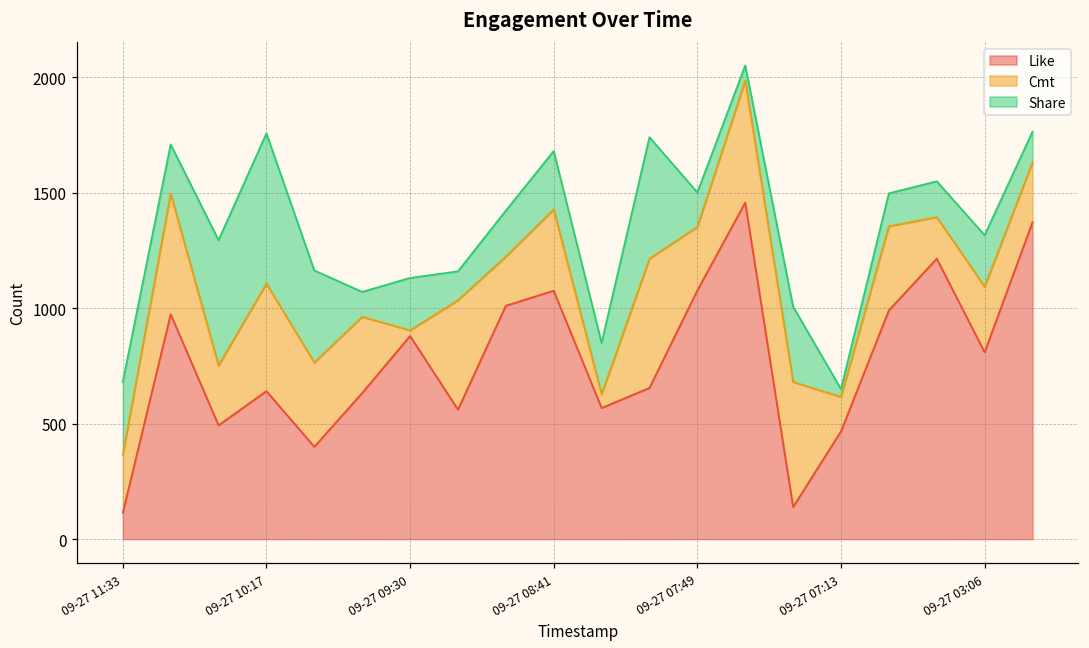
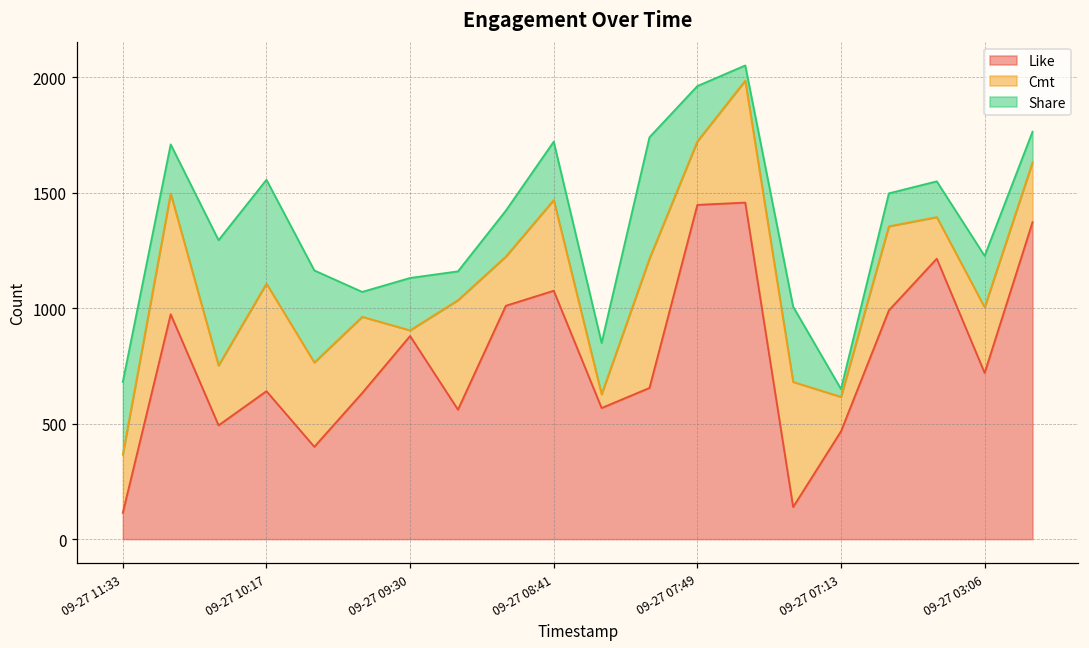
  {
    "Like": {
      "09-27 11:33": 110,
      "09-27 10:17": 640,
      "09-27 09:30": 880,
      "09-27 08:41": 1080,
-     "09-27 07:49": 1080,
+     "09-27 07:49": 1450,
      "09-27 07:13": 470,
-     "09-27 03:06": 810
+     "09-27 03:06": 720
    },
    "Cmt": {
      "09-27 11:33": 250,
      "09-27 10:17": 470,
      "09-27 09:30": 20,
-     "09-27 08:41": 350,
+     "09-27 08:41": 390,
      "09-27 07:49": 280,
      "09-27 07:13": 150,
      "09-27 03:06": 280
    },
    "Share": {
      "09-27 11:33": 320,
-     "09-27 10:17": 650,
+     "09-27 10:17": 450,
      "09-27 09:30": 230,
      "09-27 08:41": 250,
-     "09-27 07:49": 150,
+     "09-27 07:49": 240,
      "09-27 07:13": 30,
      "09-27 03:06": 220
    }
  }
